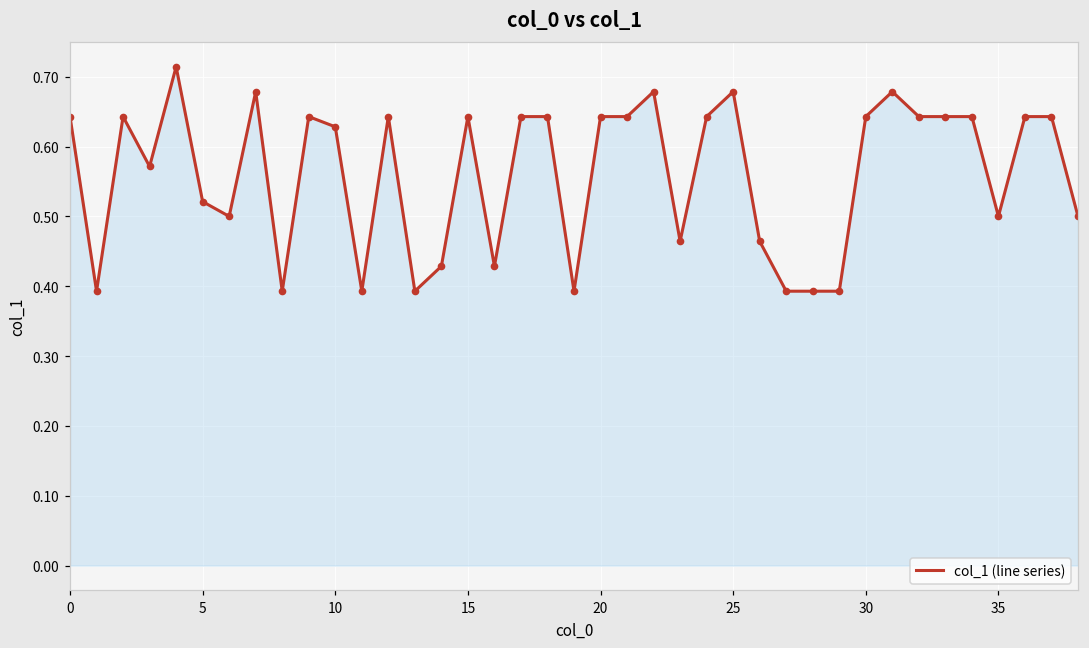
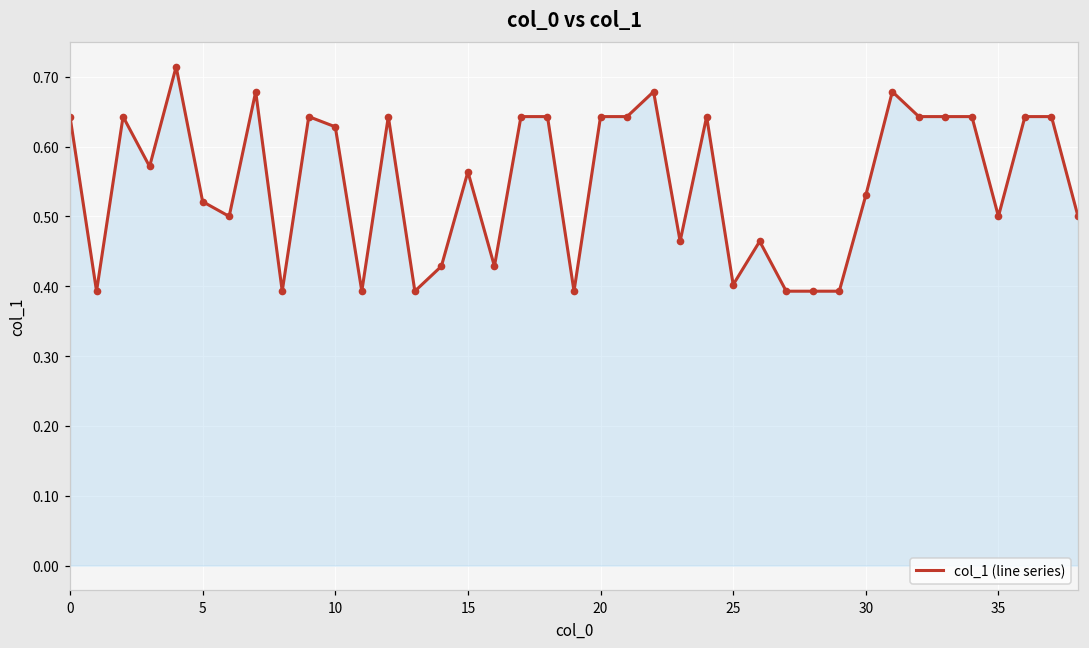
  {
    "0": 0.64,
    "5": 0.52,
    "10": 0.63,
-   "15": 0.64,
+   "15": 0.56,
    "20": 0.64,
-   "25": 0.68,
-   "30": 0.64,
+   "25": 0.40,
+   "30": 0.53,
    "35": 0.50
  }
